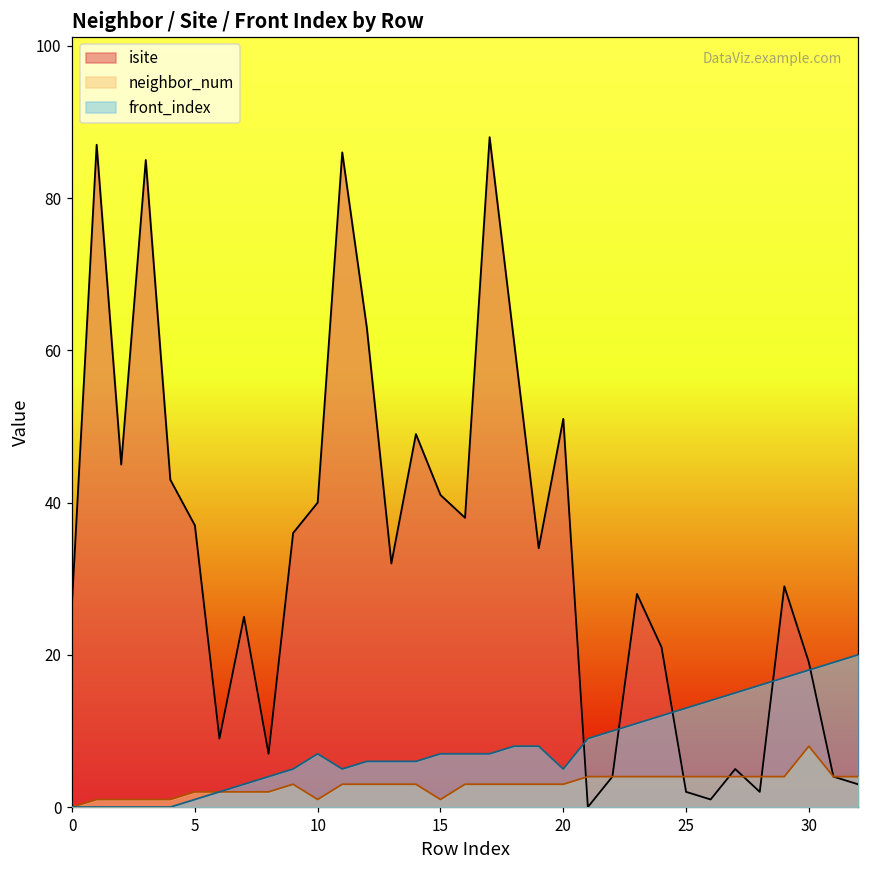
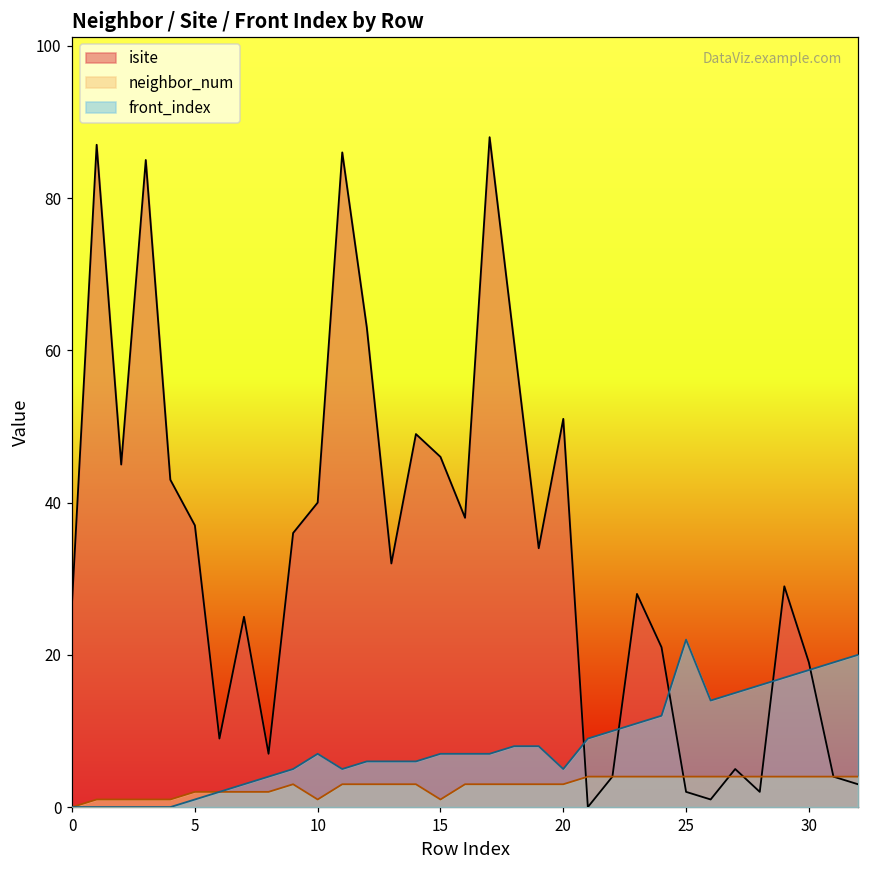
  {
    "isite": {
      "0": 27,
      "5": 37,
      "10": 40,
-     "15": 41,
+     "15": 46,
      "20": 51,
      "25": 2,
      "30": 19
    },
    "neighbor_num": {
      "5": 2,
      "10": 1,
      "15": 1,
      "20": 3,
      "25": 4,
-     "30": 8
+     "30": 4
    },
    "front_index": {
      "5": 1,
      "10": 7,
      "15": 7,
      "20": 5,
-     "25": 13,
+     "25": 22,
      "30": 18
    }
  }
